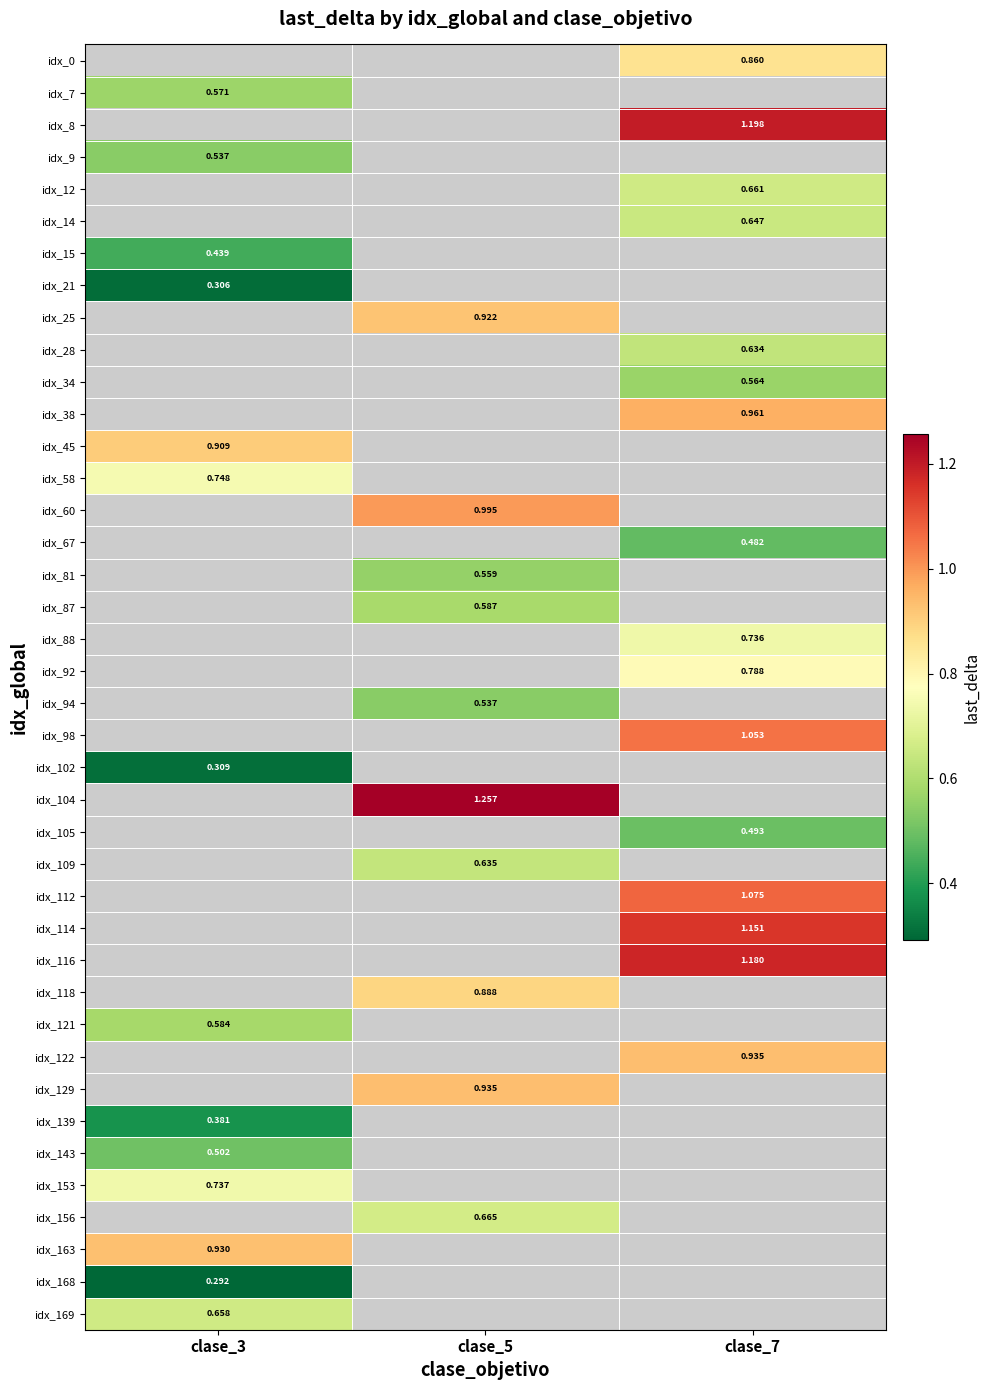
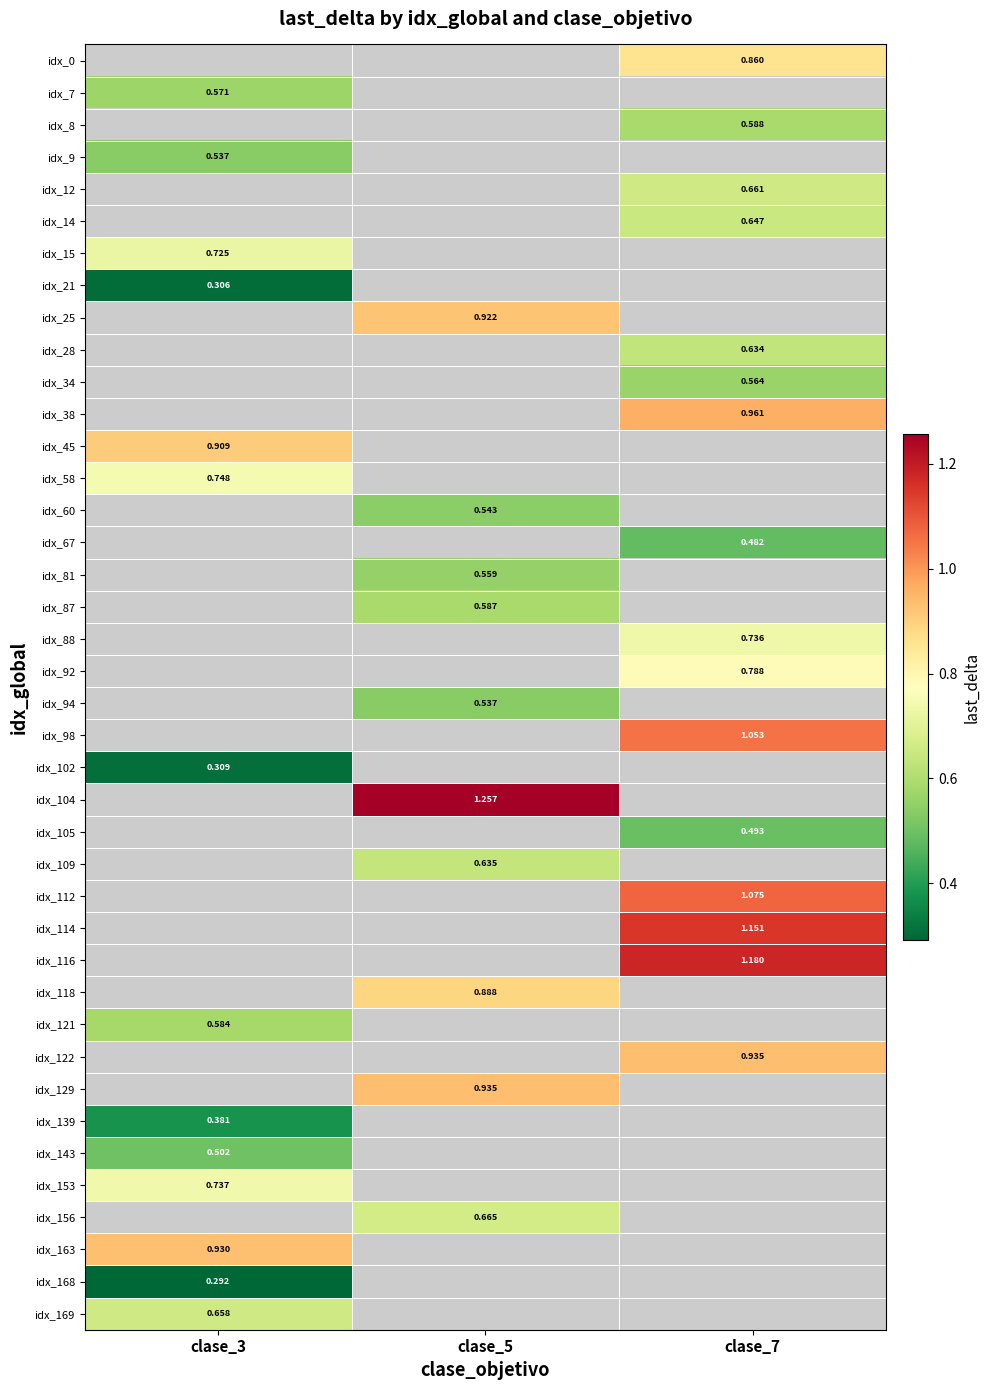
  {
    "idx_0": {
      "clase_7": 0.860
    },
    "idx_7": {
      "clase_3": 0.571
    },
    "idx_8": {
-     "clase_7": 1.198
+     "clase_7": 0.588
    },
    "idx_9": {
      "clase_3": 0.537
    },
    "idx_12": {
      "clase_7": 0.661
    },
    "idx_14": {
      "clase_7": 0.647
    },
    "idx_15": {
-     "clase_3": 0.439
+     "clase_3": 0.725
    },
    "idx_21": {
      "clase_3": 0.306
    },
    "idx_25": {
      "clase_5": 0.922
    },
    "idx_28": {
      "clase_7": 0.634
    },
    "idx_34": {
      "clase_7": 0.564
    },
    "idx_38": {
      "clase_7": 0.961
    },
    "idx_45": {
      "clase_3": 0.909
    },
    "idx_58": {
      "clase_3": 0.748
    },
    "idx_60": {
-     "clase_5": 0.995
+     "clase_5": 0.543
    },
    "idx_67": {
      "clase_7": 0.482
    },
    "idx_81": {
      "clase_5": 0.559
    },
    "idx_87": {
      "clase_5": 0.587
    },
    "idx_88": {
      "clase_7": 0.736
    },
    "idx_92": {
      "clase_7": 0.788
    },
    "idx_94": {
      "clase_5": 0.537
    },
    "idx_98": {
      "clase_7": 1.053
    },
    "idx_102": {
      "clase_3": 0.309
    },
    "idx_104": {
      "clase_5": 1.257
    },
    "idx_105": {
      "clase_7": 0.493
    },
    "idx_109": {
      "clase_5": 0.635
    },
    "idx_112": {
      "clase_7": 1.075
    },
    "idx_114": {
      "clase_7": 1.151
    },
    "idx_116": {
      "clase_7": 1.180
    },
    "idx_118": {
      "clase_5": 0.888
    },
    "idx_121": {
      "clase_3": 0.584
    },
    "idx_122": {
      "clase_7": 0.935
    },
    "idx_129": {
      "clase_5": 0.935
    },
    "idx_139": {
      "clase_3": 0.381
    },
    "idx_143": {
      "clase_3": 0.502
    },
    "idx_153": {
      "clase_3": 0.737
    },
    "idx_156": {
      "clase_5": 0.665
    },
    "idx_163": {
      "clase_3": 0.930
    },
    "idx_168": {
      "clase_3": 0.292
    },
    "idx_169": {
      "clase_3": 0.658
    }
  }
